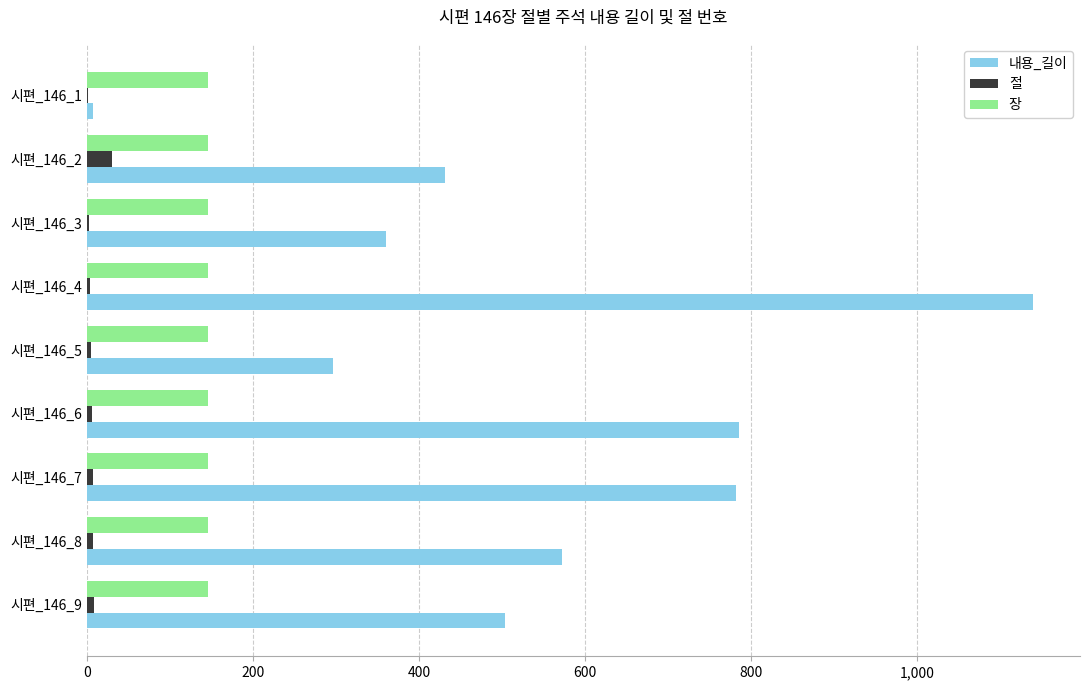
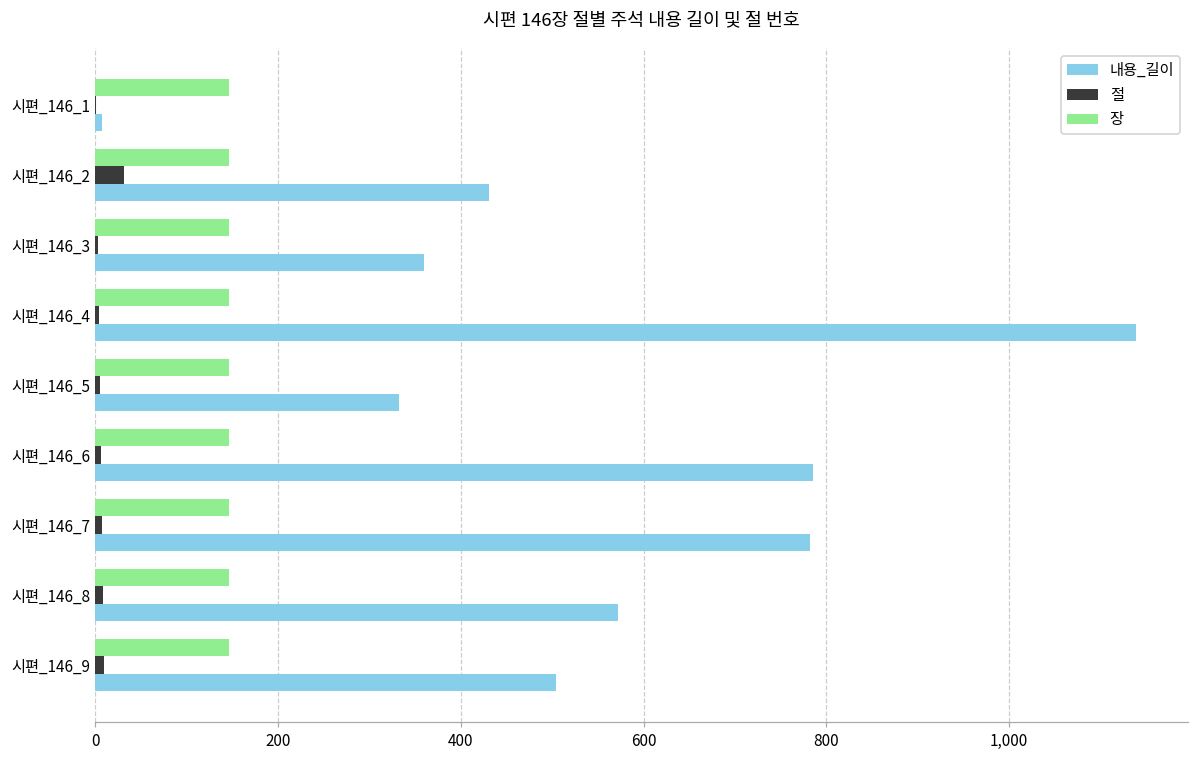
  {
    "내용_길이": {
      "시편_146_1": "10",
      "시편_146_2": "430",
      "시편_146_3": "360",
      "시편_146_4": "1,140",
-     "시편_146_5": "300",
+     "시편_146_5": "330",
      "시편_146_6": "790",
      "시편_146_7": "780",
      "시편_146_8": "570",
      "시편_146_9": "500"
    },
    "절": {
      "시편_146_2": "30",
      "시편_146_4": "0",
      "시편_146_5": "10",
      "시편_146_6": "10",
      "시편_146_7": "10",
      "시편_146_8": "10",
      "시편_146_9": "10"
    },
    "장": {
      "시편_146_1": "150",
      "시편_146_2": "150",
      "시편_146_3": "150",
      "시편_146_4": "150",
      "시편_146_5": "150",
      "시편_146_6": "150",
      "시편_146_7": "150",
      "시편_146_8": "150",
      "시편_146_9": "150"
    }
  }
